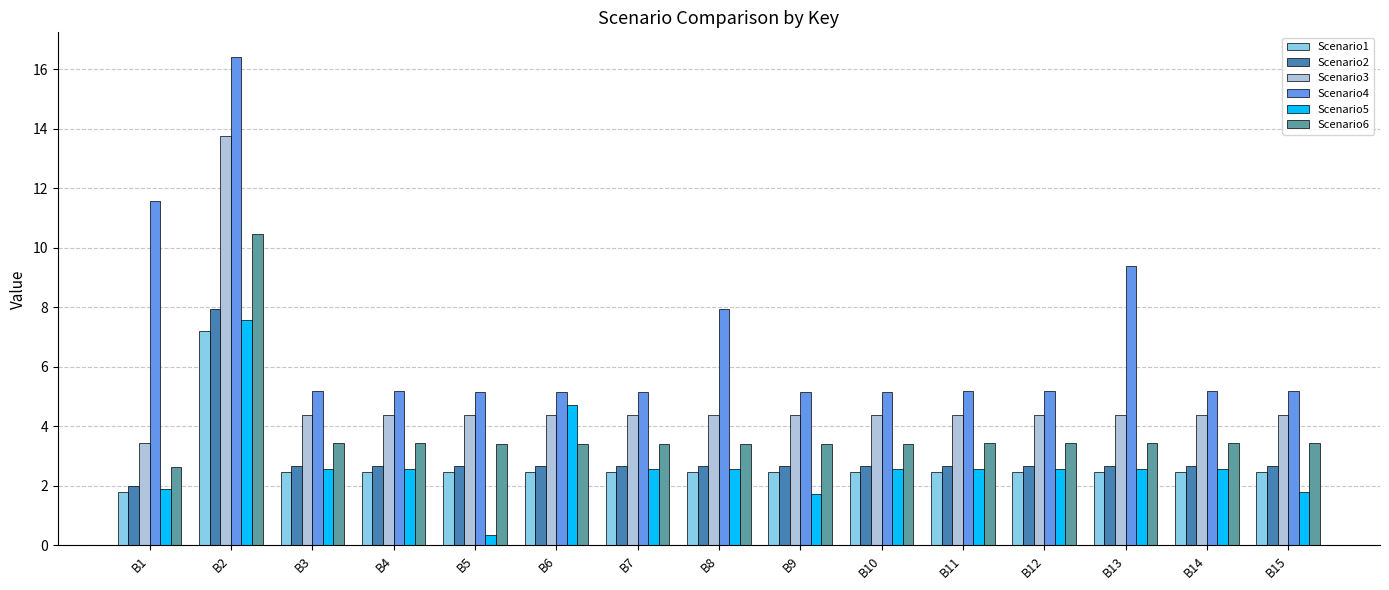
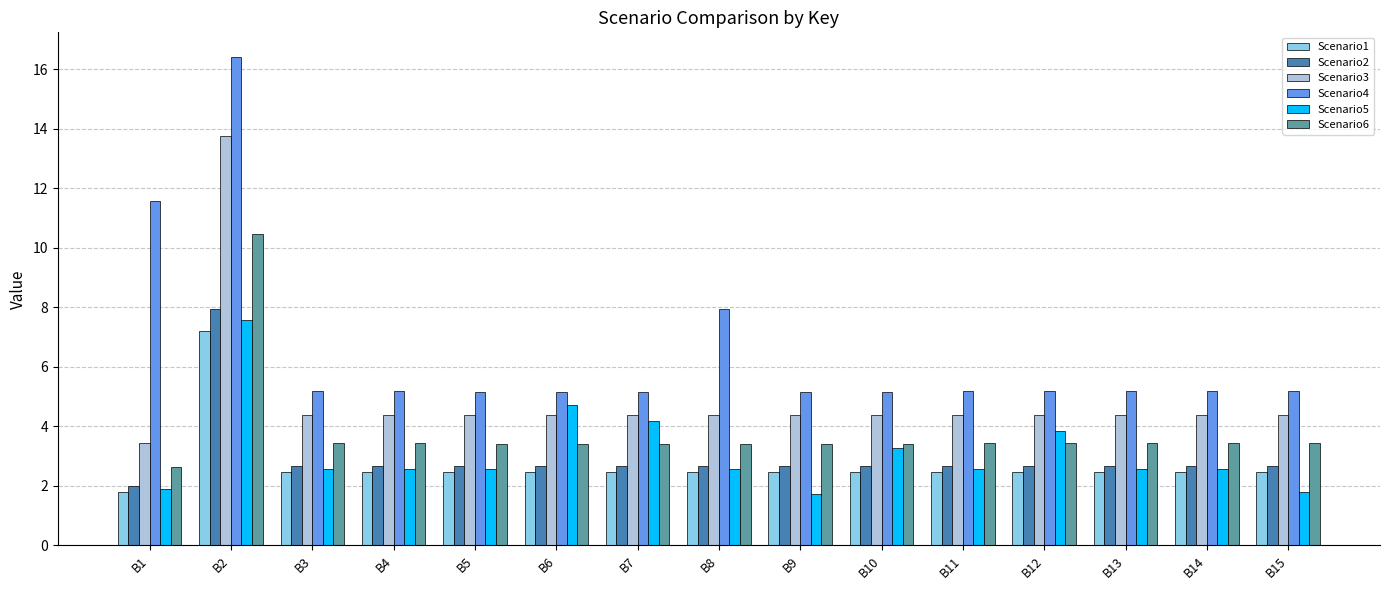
  {
    "Scenario4": {
      "B1": 11.6,
      "B2": 16.4,
      "B3": 5.2,
      "B4": 5.2,
      "B5": 5.2,
      "B6": 5.2,
      "B7": 5.2,
      "B8": 7.9,
      "B9": 5.2,
      "B10": 5.2,
      "B11": 5.2,
      "B12": 5.2,
-     "B13": 9.4,
+     "B13": 5.2,
      "B14": 5.2,
      "B15": 5.2
    },
    "Scenario5": {
      "B1": 1.9,
      "B2": 7.6,
      "B3": 2.6,
      "B4": 2.6,
-     "B5": 0.3,
+     "B5": 2.6,
      "B6": 4.7,
-     "B7": 2.6,
+     "B7": 4.2,
      "B8": 2.6,
      "B9": 1.7,
-     "B10": 2.6,
+     "B10": 3.3,
      "B11": 2.6,
-     "B12": 2.6,
+     "B12": 3.8,
      "B13": 2.6,
      "B14": 2.6,
      "B15": 1.8
    }
  }
